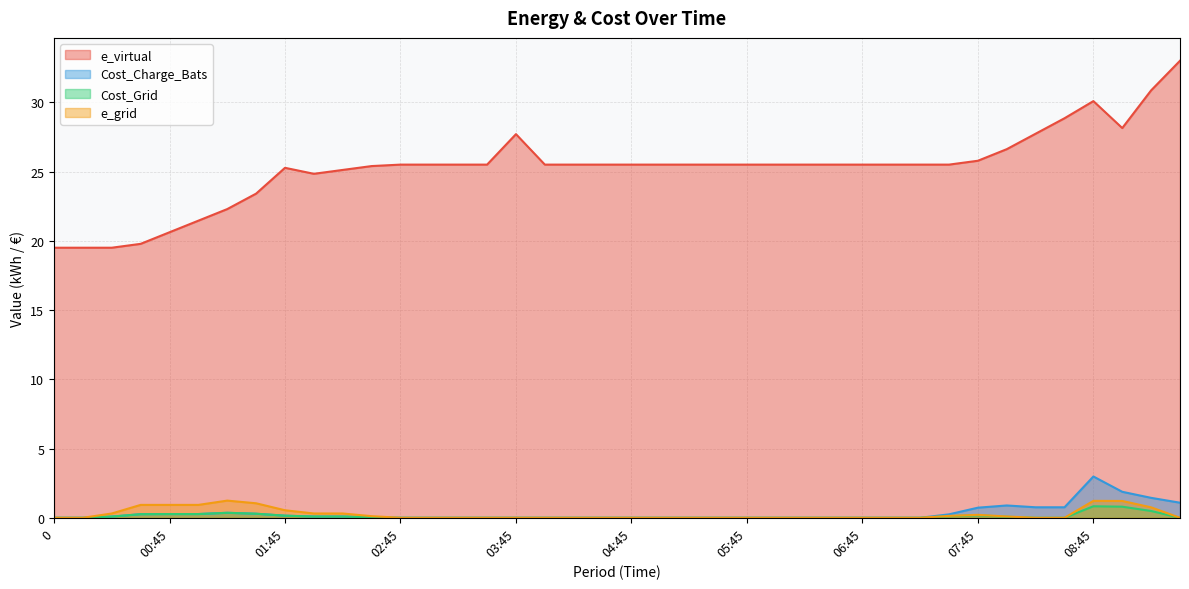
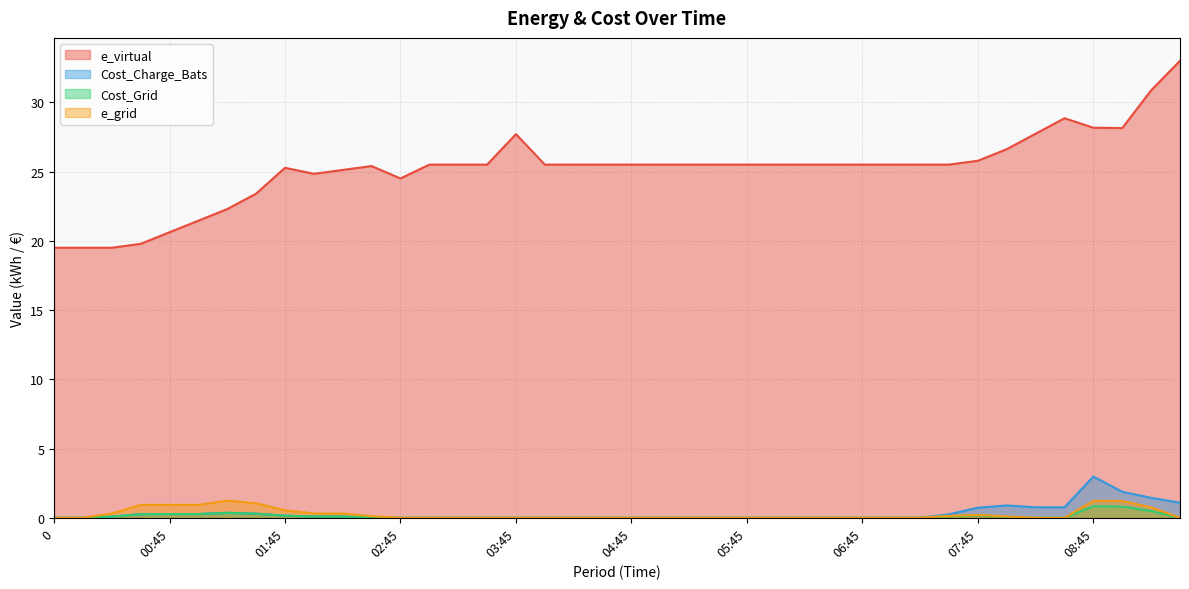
  {
    "e_virtual": {
      "0": 19.5,
      "00:45": 20.6,
      "01:45": 25.3,
-     "02:45": 25.5,
+     "02:45": 24.5,
      "03:45": 27.7,
      "04:45": 25.5,
      "05:45": 25.5,
      "06:45": 25.5,
      "07:45": 25.8,
-     "08:45": 30.1
+     "08:45": 28.2
    },
    "Cost_Charge_Bats": {
      "07:45": 0.7,
      "08:45": 3.0
    },
    "Cost_Grid": {
      "08:45": 0.8
    },
    "e_grid": {
      "00:45": 0.9,
      "01:45": 0.5,
      "08:45": 1.2
    }
  }
